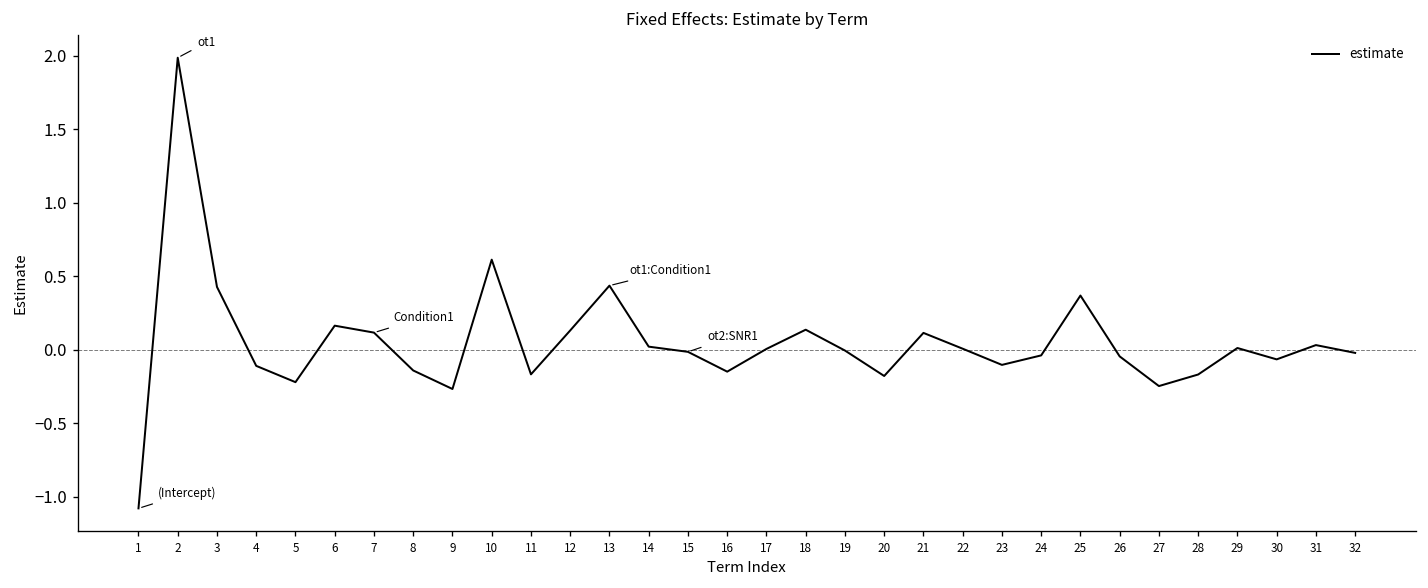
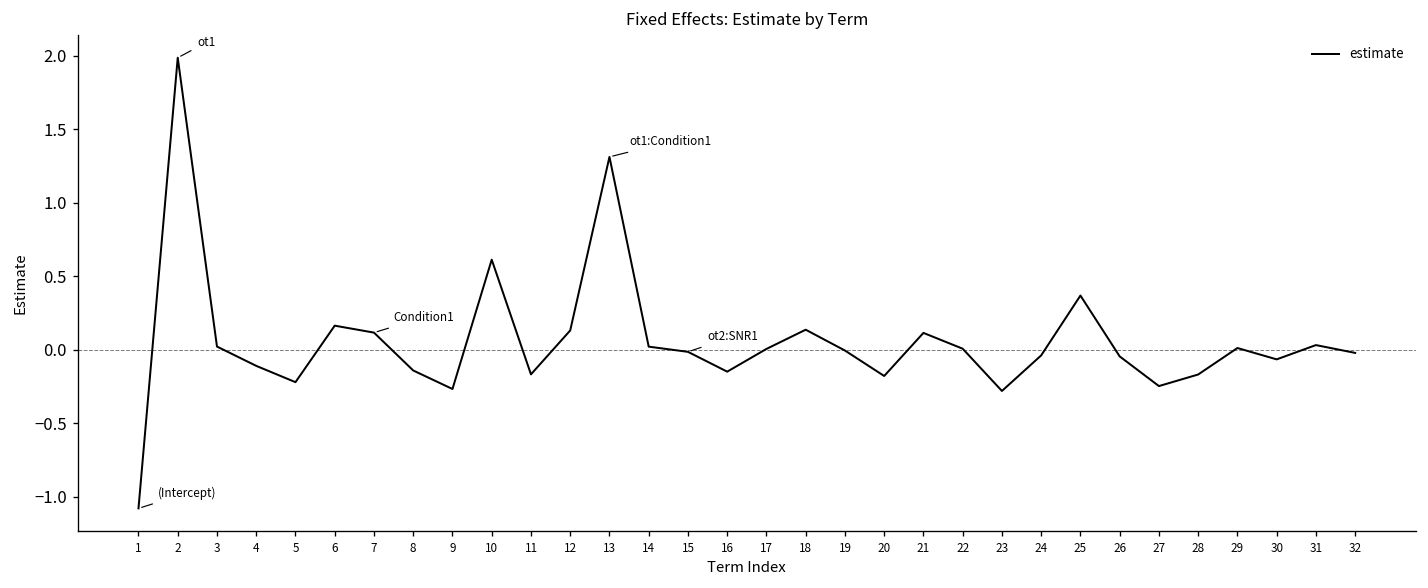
  {
    "1": -1.08,
    "2": 1.99,
-   "3": 0.43,
+   "3": 0.02,
    "4": -0.11,
    "5": -0.22,
    "6": 0.16,
    "7": 0.12,
    "8": -0.14,
    "9": -0.27,
    "10": 0.61,
    "11": -0.17,
    "12": 0.13,
-   "13": 0.44,
+   "13": 1.31,
    "14": 0.02,
    "15": -0.02,
    "16": -0.15,
    "17": 0.00,
    "18": 0.14,
    "19": -0.01,
    "20": -0.18,
    "21": 0.11,
    "22": 0.01,
-   "23": -0.10,
+   "23": -0.28,
    "24": -0.04,
    "25": 0.37,
    "26": -0.05,
    "27": -0.25,
    "28": -0.17,
    "29": 0.01,
    "30": -0.07,
    "31": 0.03,
    "32": -0.02
  }
